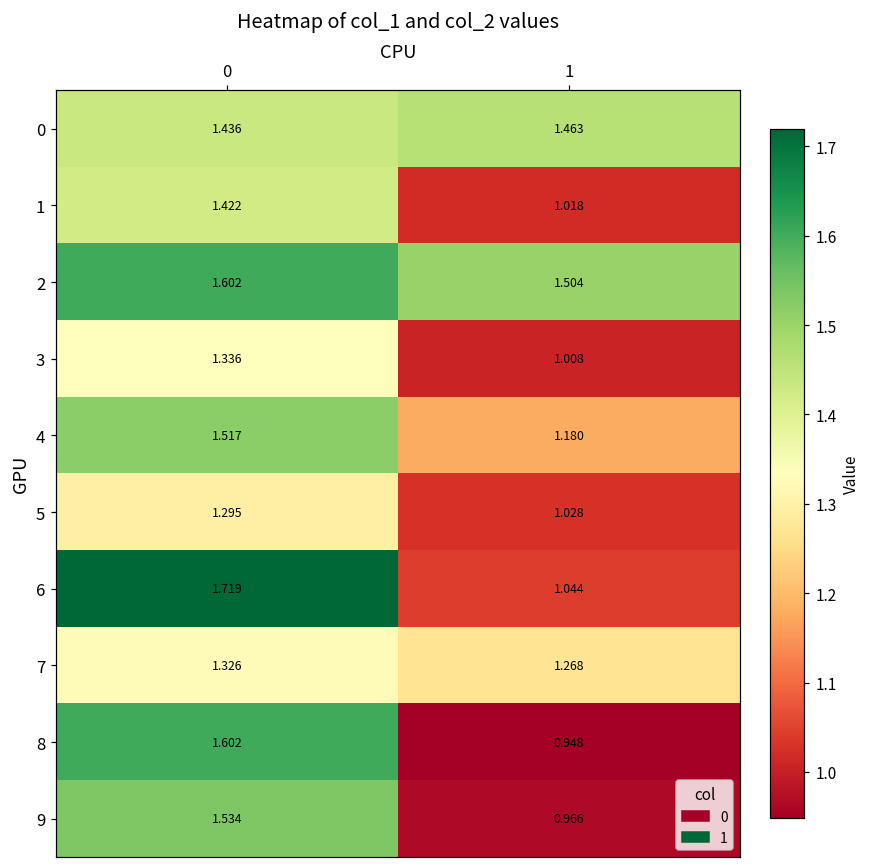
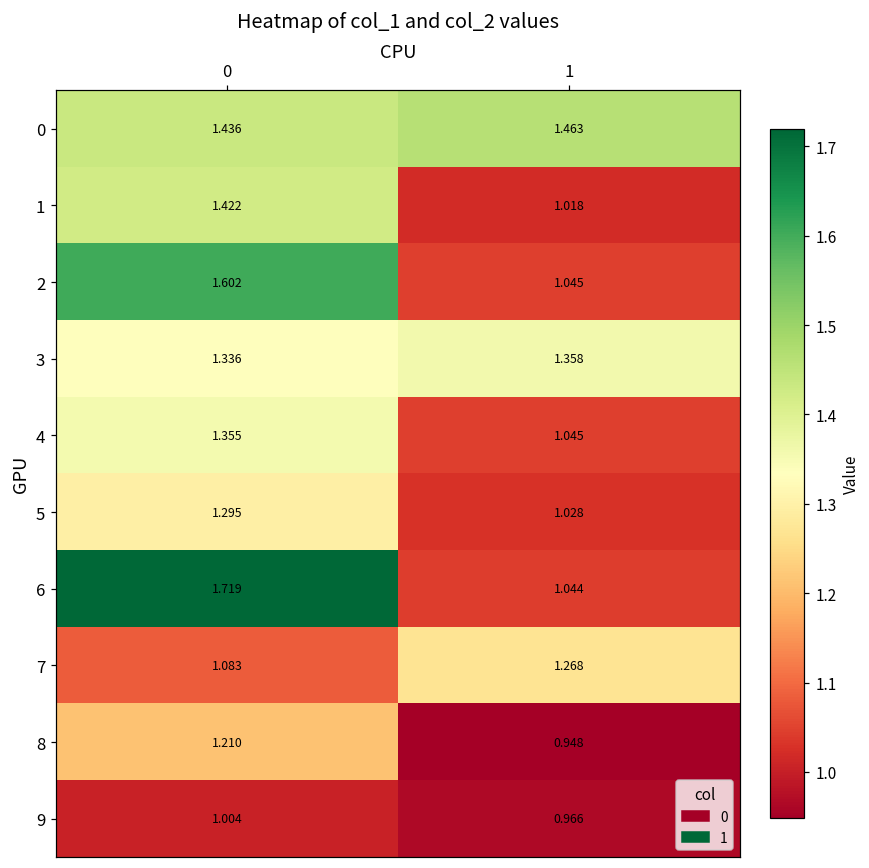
  {
    "0": {
      "0": 1.436,
      "1": 1.463
    },
    "1": {
      "0": 1.422,
      "1": 1.018
    },
    "2": {
      "0": 1.602,
-     "1": 1.504
+     "1": 1.045
    },
    "3": {
      "0": 1.336,
-     "1": 1.008
+     "1": 1.358
    },
    "4": {
-     "0": 1.517,
-     "1": 1.180
+     "0": 1.355,
+     "1": 1.045
    },
    "5": {
      "0": 1.295,
      "1": 1.028
    },
    "6": {
      "0": 1.719,
      "1": 1.044
    },
    "7": {
-     "0": 1.326,
+     "0": 1.083,
      "1": 1.268
    },
    "8": {
-     "0": 1.602,
+     "0": 1.210,
      "1": 0.948
    },
    "9": {
-     "0": 1.534,
+     "0": 1.004,
      "1": 0.966
    }
  }
